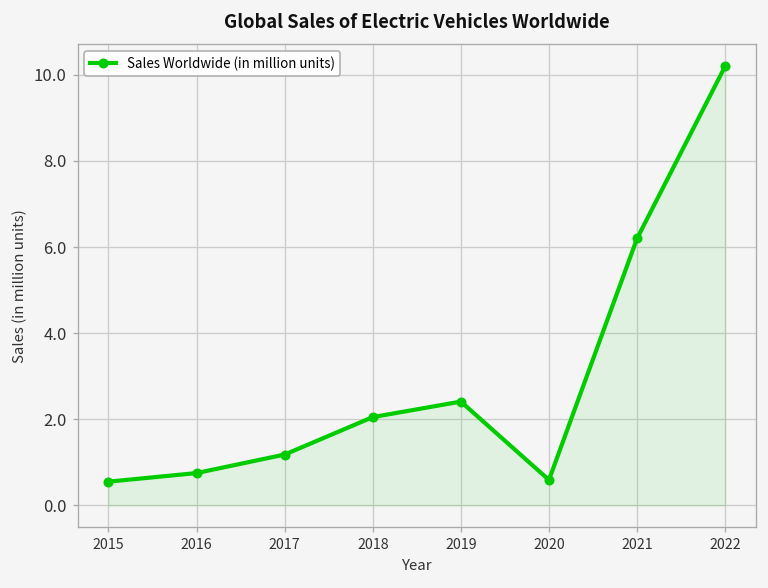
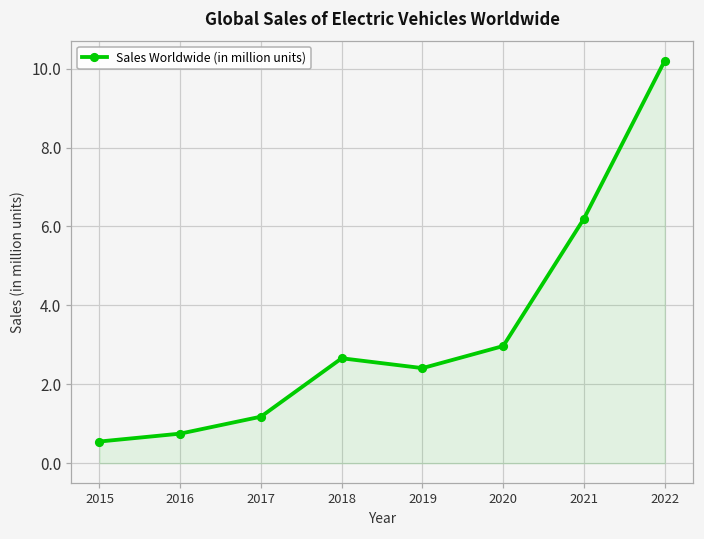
  {
    "2015": 0.6,
    "2016": 0.8,
    "2017": 1.2,
-   "2018": 2.1,
+   "2018": 2.7,
    "2019": 2.4,
-   "2020": 0.6,
+   "2020": 3.0,
    "2021": 6.2,
    "2022": 10.2
  }
